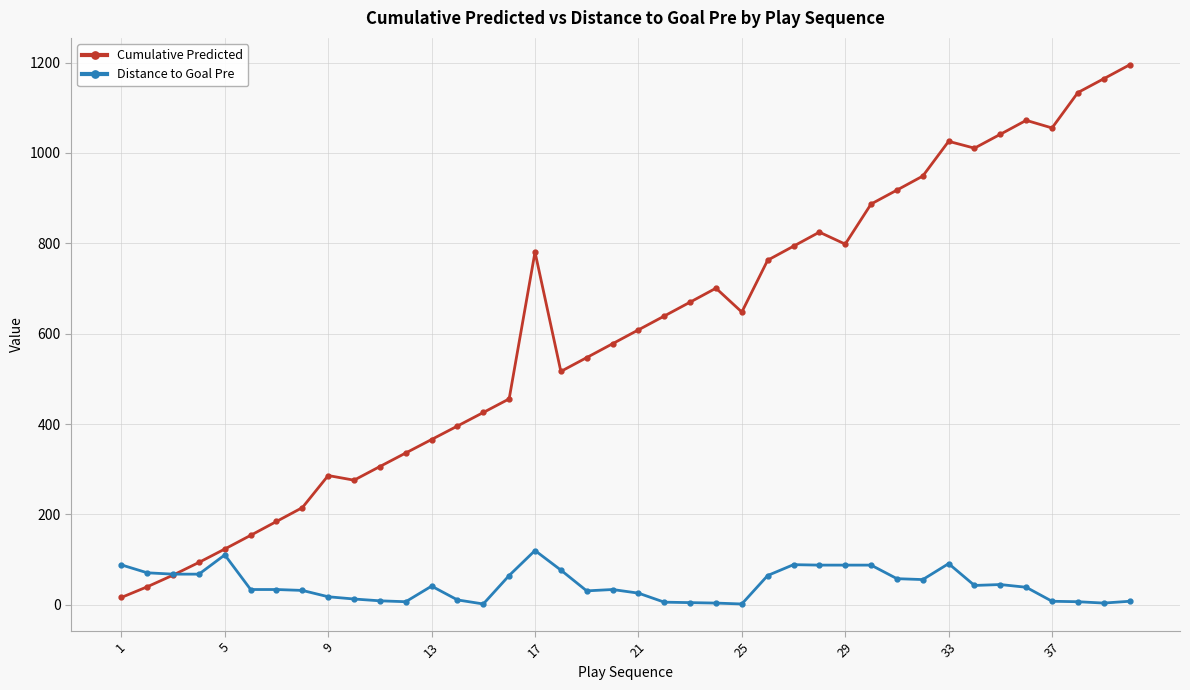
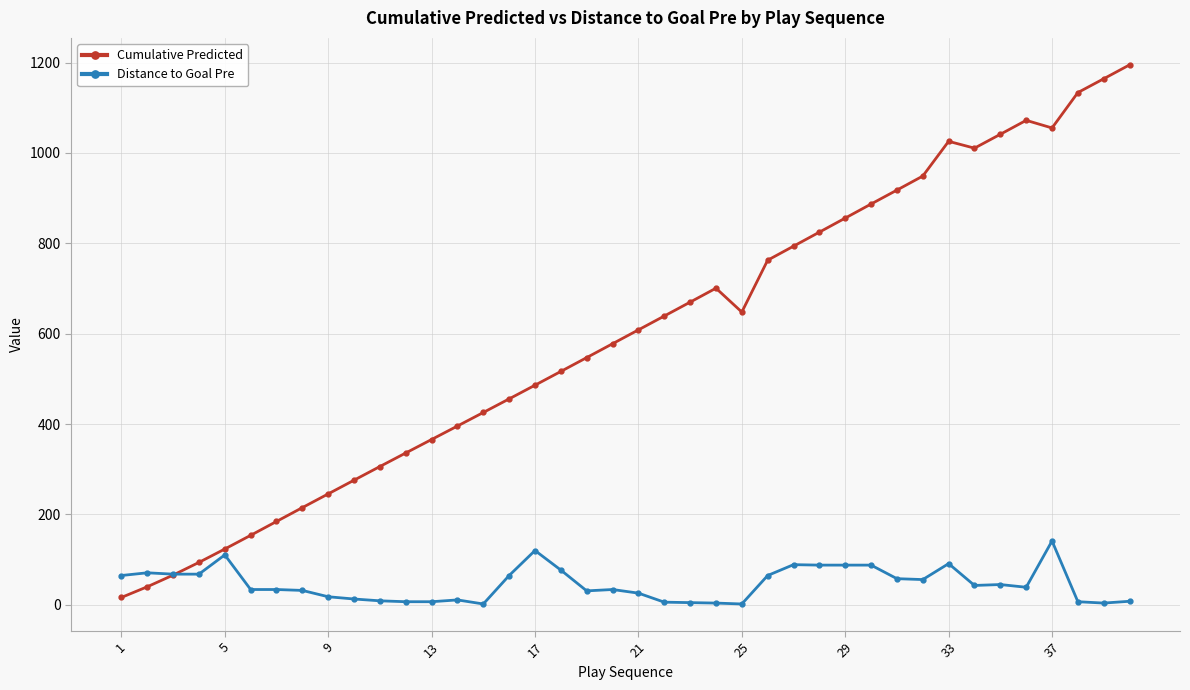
  {
    "Cumulative Predicted": {
      "1": 20,
      "5": 120,
-     "9": 290,
+     "9": 250,
      "13": 370,
-     "17": 780,
+     "17": 490,
      "21": 610,
      "25": 650,
-     "29": 800,
+     "29": 860,
      "33": 1030,
      "37": 1060
    },
    "Distance to Goal Pre": {
-     "1": 90,
+     "1": 70,
      "5": 110,
      "9": 20,
-     "13": 40,
+     "13": 10,
      "17": 120,
      "21": 30,
      "25": 0,
      "29": 90,
      "33": 90,
-     "37": 10
+     "37": 140
    }
  }
